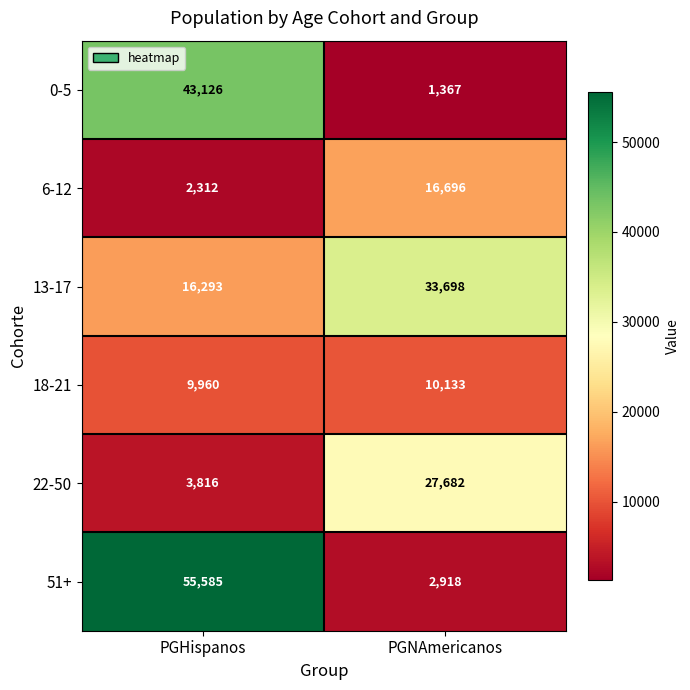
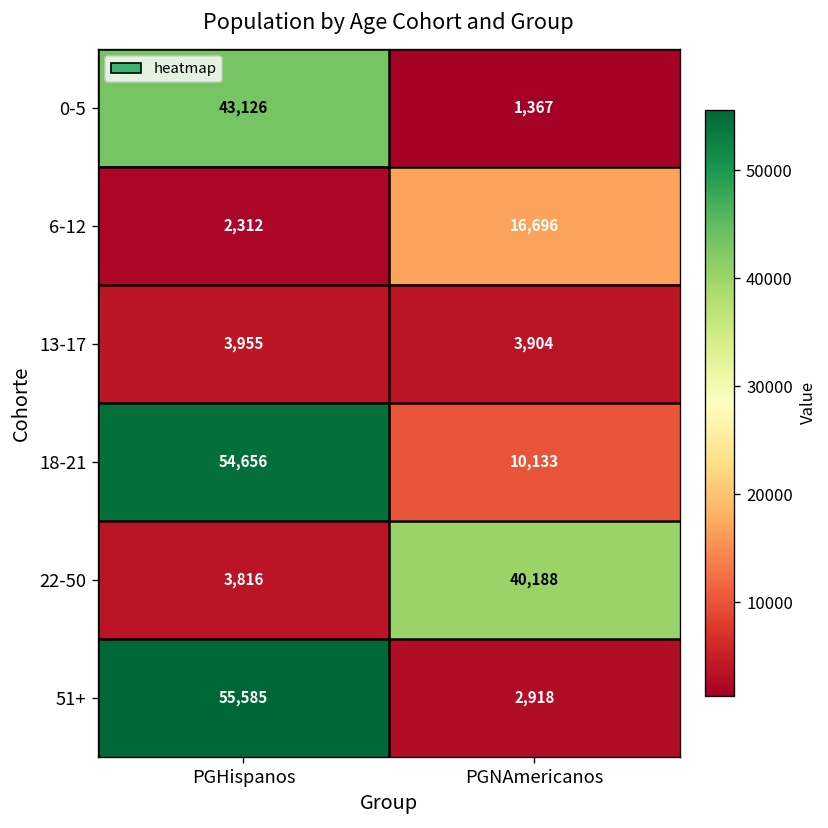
  {
    "0-5": {
      "PGHispanos": "43,126",
      "PGNAmericanos": "1,367"
    },
    "6-12": {
      "PGHispanos": "2,312",
      "PGNAmericanos": "16,696"
    },
    "13-17": {
-     "PGHispanos": "16,293",
-     "PGNAmericanos": "33,698"
+     "PGHispanos": "3,955",
+     "PGNAmericanos": "3,904"
    },
    "18-21": {
-     "PGHispanos": "9,960",
+     "PGHispanos": "54,656",
      "PGNAmericanos": "10,133"
    },
    "22-50": {
      "PGHispanos": "3,816",
-     "PGNAmericanos": "27,682"
+     "PGNAmericanos": "40,188"
    },
    "51+": {
      "PGHispanos": "55,585",
      "PGNAmericanos": "2,918"
    }
  }
